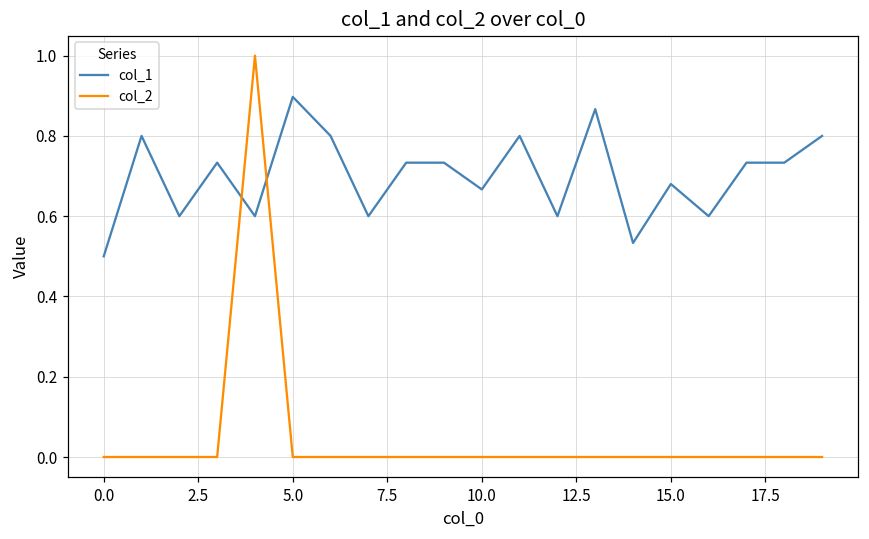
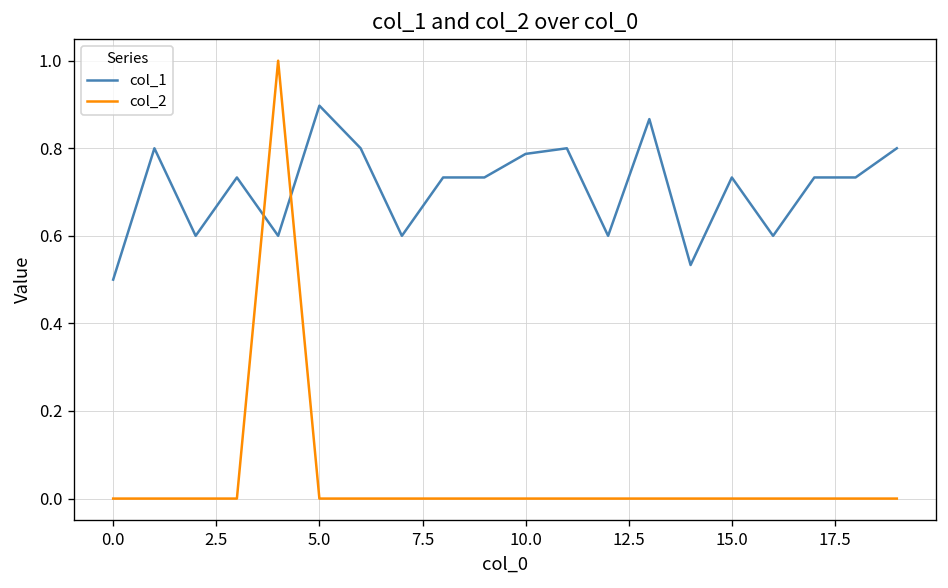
  {
    "col_1": {
      "0.0": 0.50,
      "5.0": 0.90,
-     "10.0": 0.67,
-     "15.0": 0.68
+     "10.0": 0.79,
+     "15.0": 0.73
    },
    "col_2": {
      "0.0": 0.00,
      "5.0": 0.00,
      "10.0": 0.00,
      "15.0": 0.00
    }
  }
